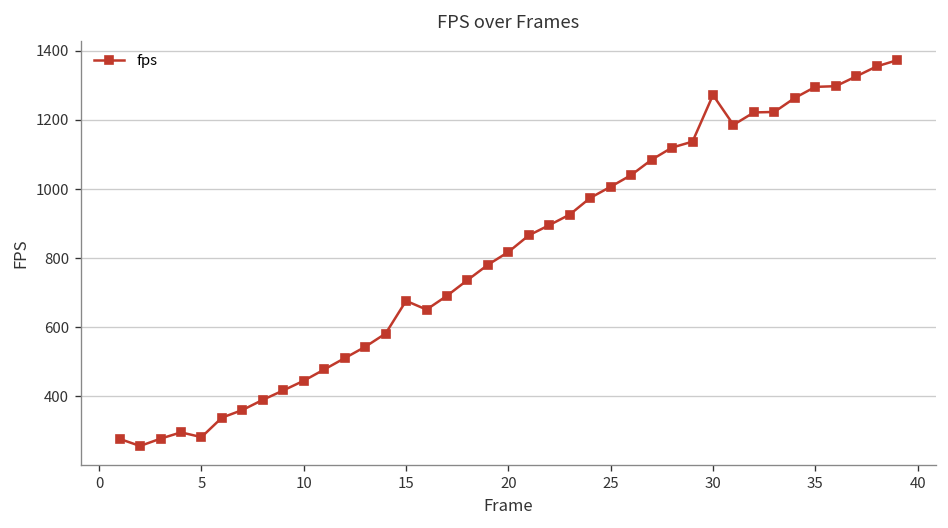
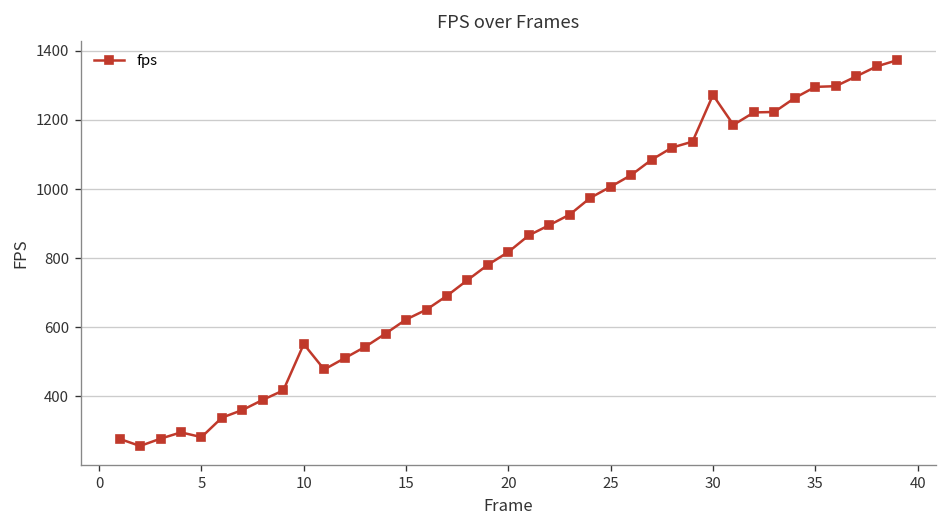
  {
    "5": 280,
-   "10": 450,
-   "15": 680,
+   "10": 550,
+   "15": 620,
    "20": 820,
    "25": 1010,
    "30": 1270,
    "35": 1300
  }
